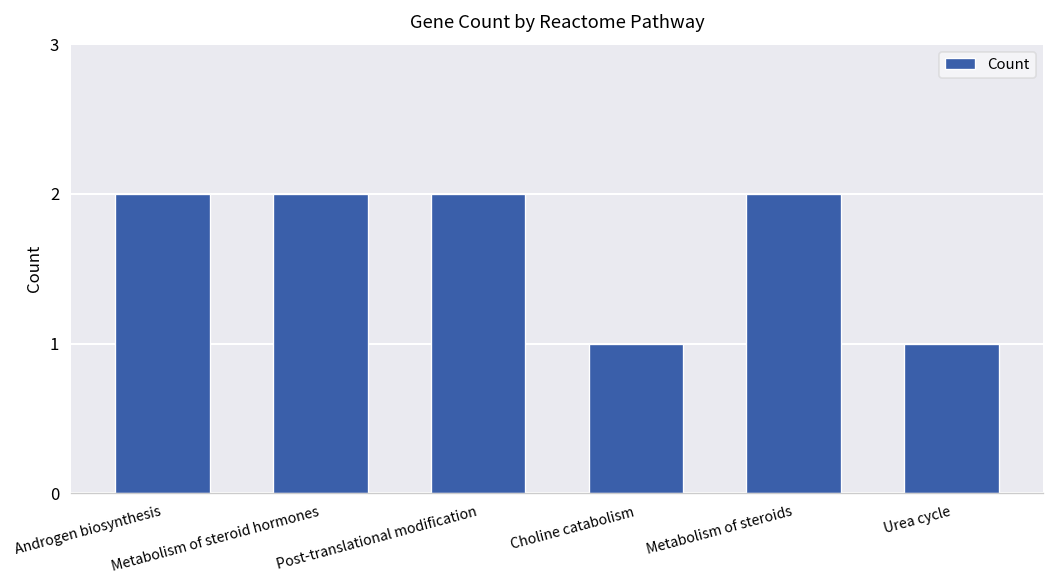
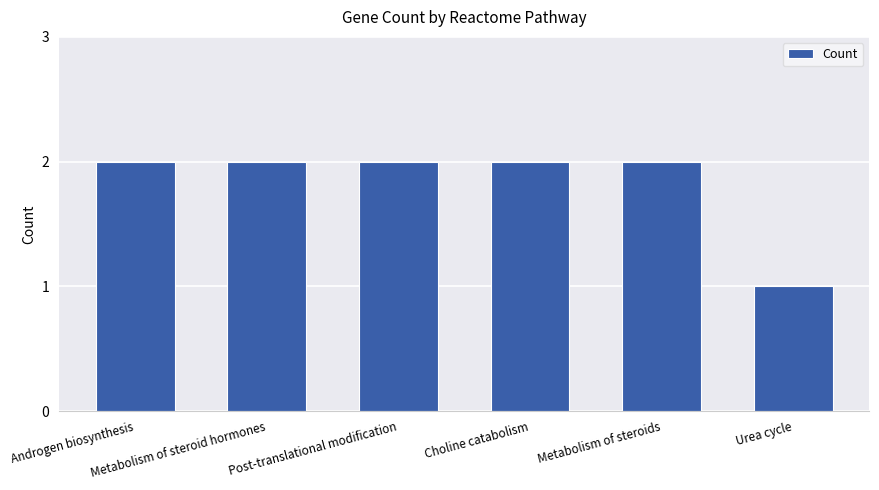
  {
    "Androgen biosynthesis": 2,
    "Metabolism of steroid hormones": 2,
    "Post-translational modification": 2,
-   "Choline catabolism": 1,
+   "Choline catabolism": 2,
    "Metabolism of steroids": 2,
    "Urea cycle": 1
  }
